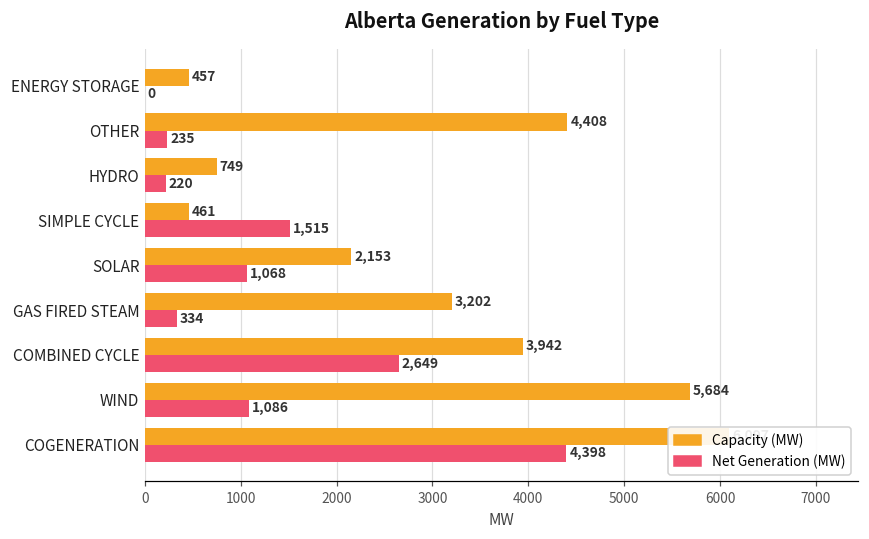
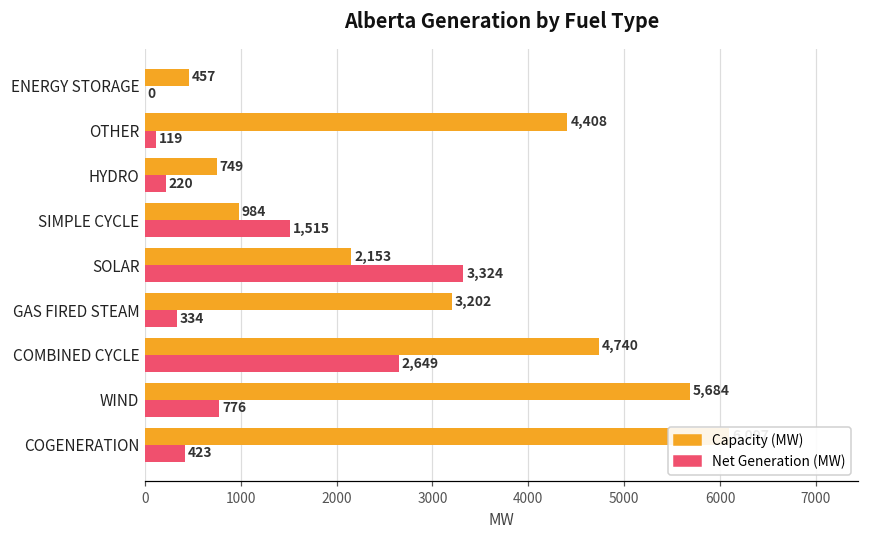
  {
    "Capacity (MW)": {
      "ENERGY STORAGE": "457",
      "OTHER": "4,408",
      "HYDRO": "749",
-     "SIMPLE CYCLE": "461",
+     "SIMPLE CYCLE": "984",
      "SOLAR": "2,153",
      "GAS FIRED STEAM": "3,202",
-     "COMBINED CYCLE": "3,942",
+     "COMBINED CYCLE": "4,740",
      "WIND": "5,684"
    },
    "Net Generation (MW)": {
      "ENERGY STORAGE": "0",
-     "OTHER": "235",
+     "OTHER": "119",
      "HYDRO": "220",
      "SIMPLE CYCLE": "1,515",
-     "SOLAR": "1,068",
+     "SOLAR": "3,324",
      "GAS FIRED STEAM": "334",
      "COMBINED CYCLE": "2,649",
-     "WIND": "1,086",
-     "COGENERATION": "4,398"
+     "WIND": "776",
+     "COGENERATION": "423"
    }
  }
